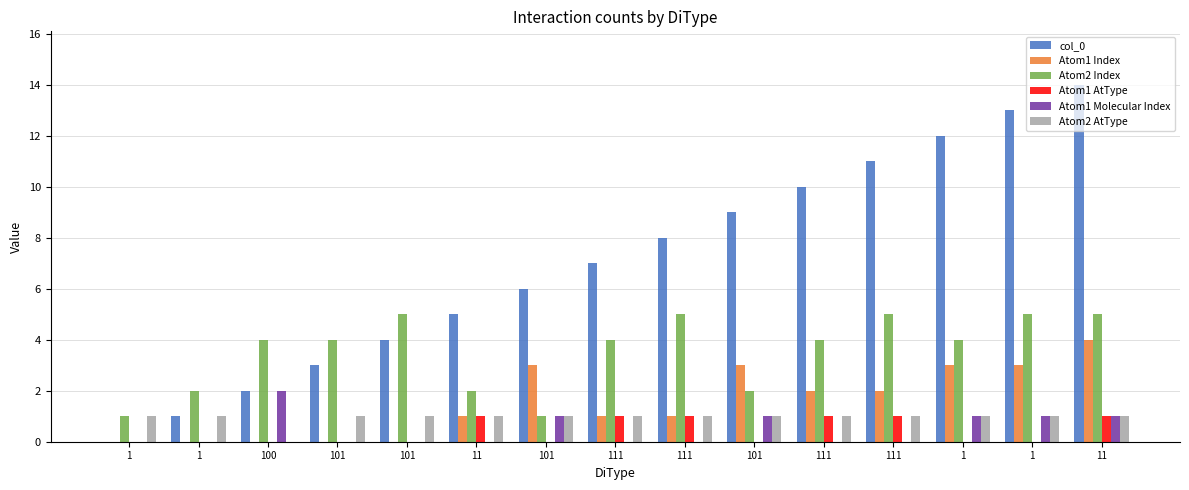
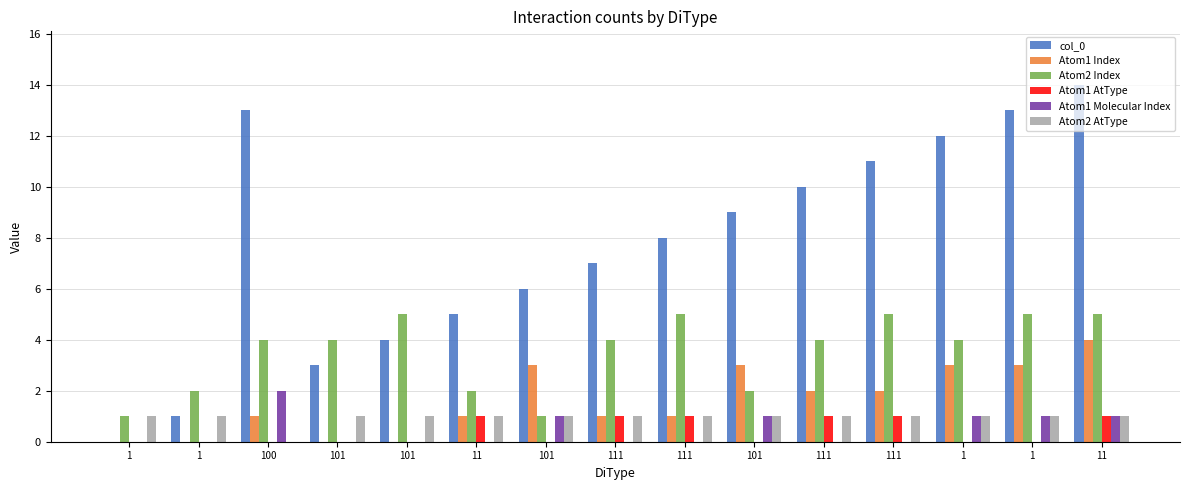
  {
    "col_0": {
-     "100": 2
+     "100": 13
    },
    "Atom1 Index": {
-     "100": 0
+     "100": 1
    },
    "Atom2 Index": {
      "100": 4
    },
    "Atom1 AtType": {
      "100": 0
    },
    "Atom1 Molecular Index": {
      "100": 2
    },
    "Atom2 AtType": {
      "100": 0
    }
  }
